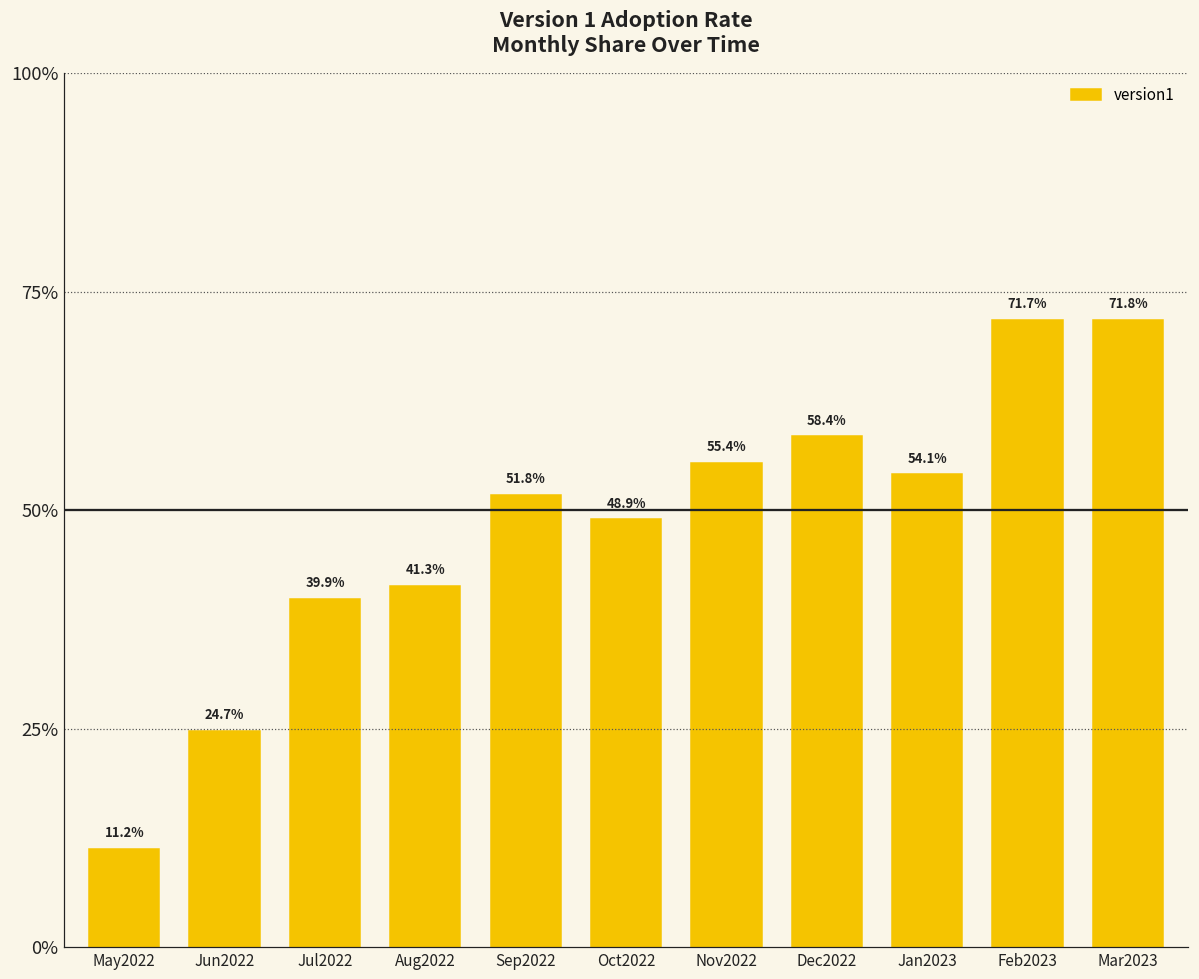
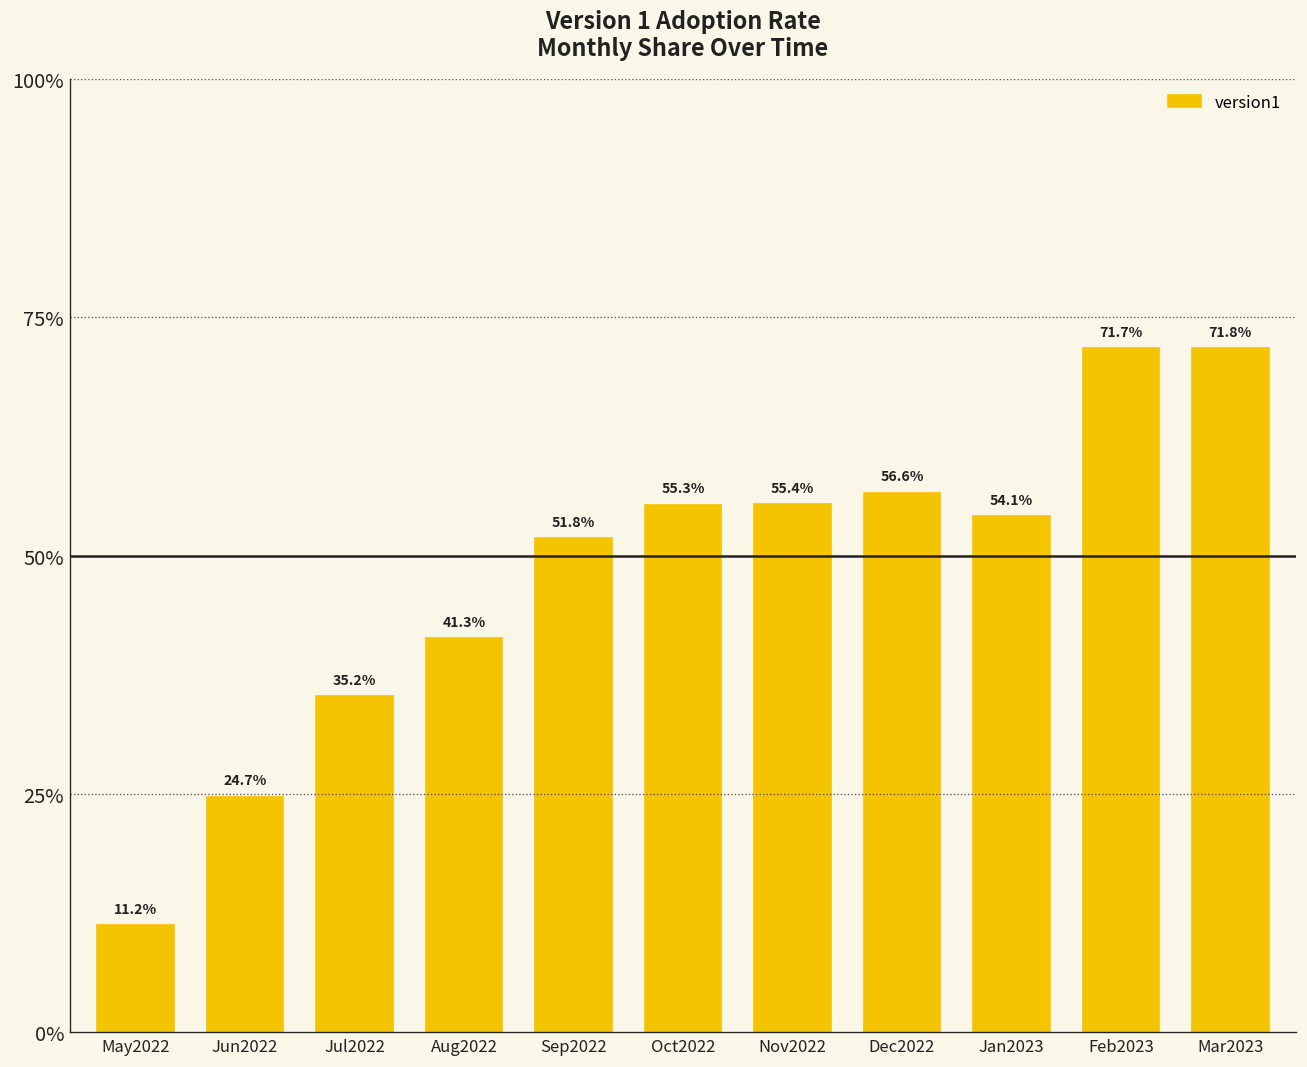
  {
    "May2022": "11.2%",
    "Jun2022": "24.7%",
-   "Jul2022": "39.9%",
+   "Jul2022": "35.2%",
    "Aug2022": "41.3%",
    "Sep2022": "51.8%",
-   "Oct2022": "48.9%",
+   "Oct2022": "55.3%",
    "Nov2022": "55.4%",
-   "Dec2022": "58.4%",
+   "Dec2022": "56.6%",
    "Jan2023": "54.1%",
    "Feb2023": "71.7%",
    "Mar2023": "71.8%"
  }
